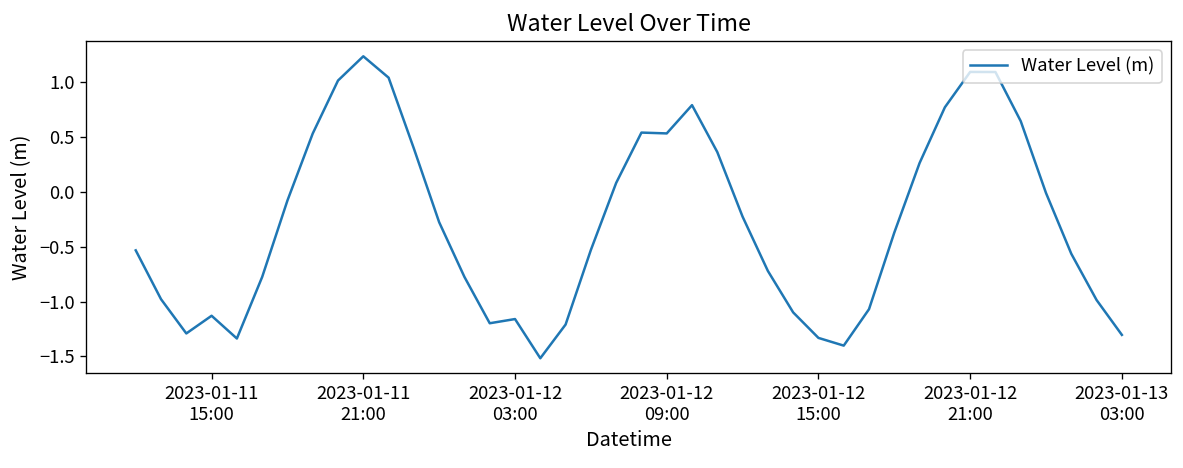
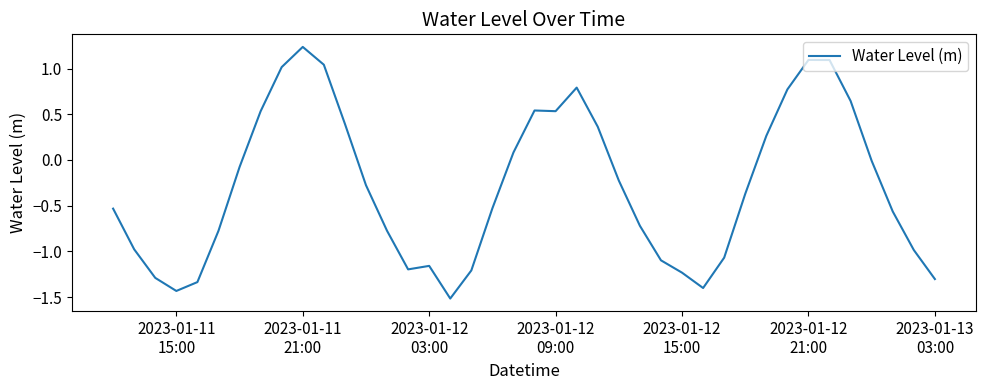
  {
-   "2023-01-11 15:00": -1.1,
+   "2023-01-11 15:00": -1.4,
    "2023-01-11 21:00": 1.2,
    "2023-01-12 03:00": -1.2,
    "2023-01-12 09:00": 0.5,
-   "2023-01-12 15:00": -1.3,
+   "2023-01-12 15:00": -1.2,
    "2023-01-13 03:00": -1.3
  }
